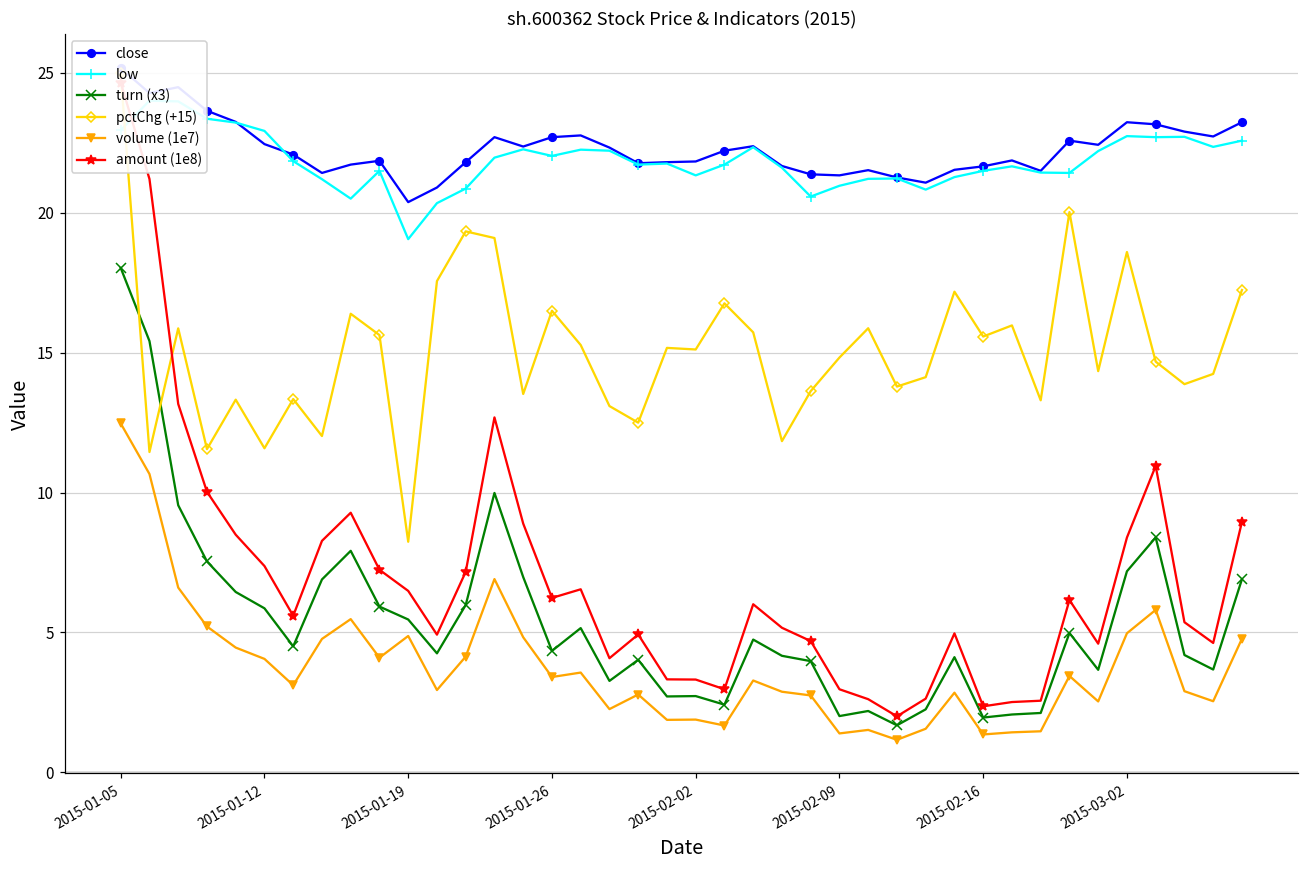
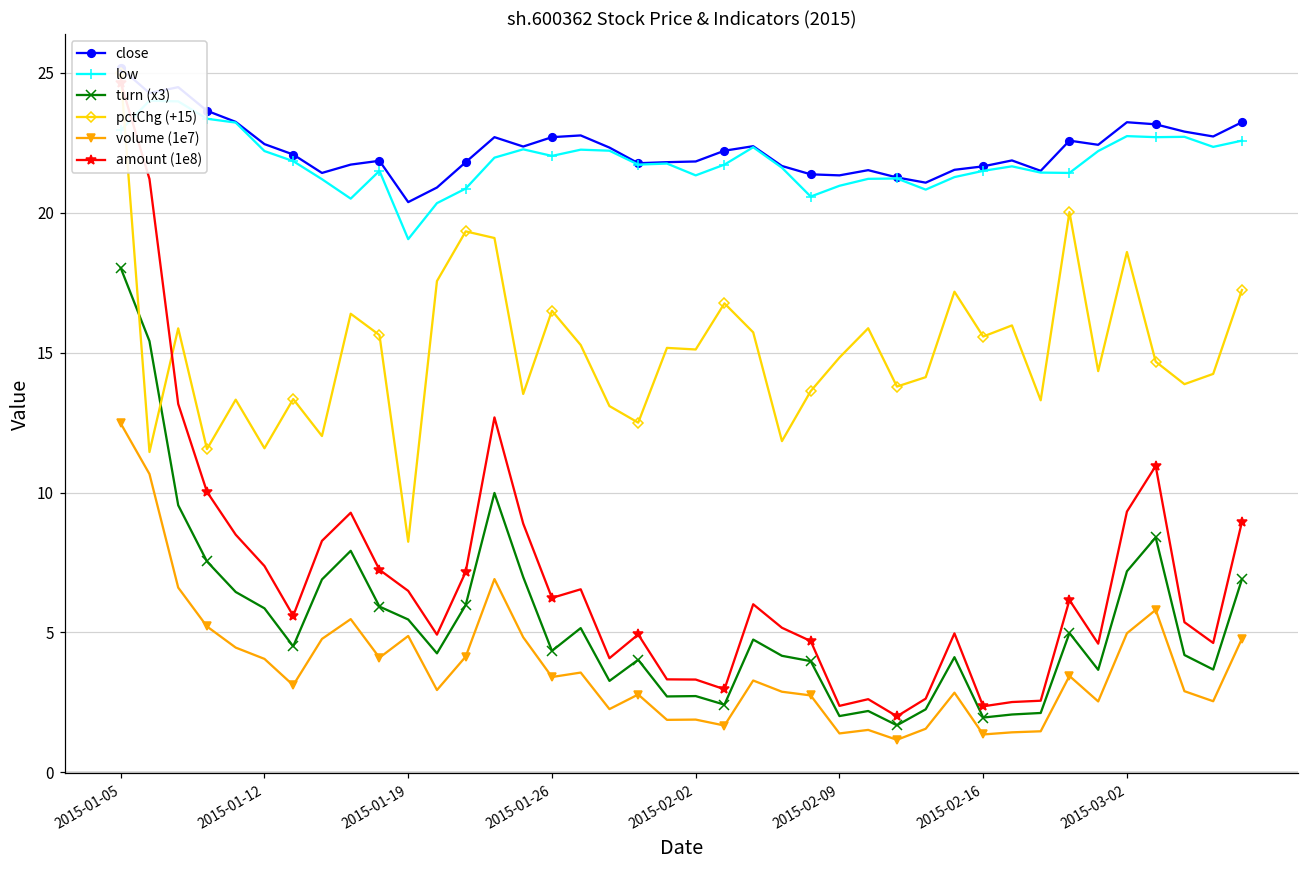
  {
    "close": {
      "2015-01-12": 22.5,
      "2015-01-19": 20.4,
      "2015-01-26": 22.7,
      "2015-02-02": 21.8,
      "2015-02-09": 21.3,
      "2015-02-16": 21.7,
      "2015-03-02": 23.2
    },
    "low": {
-     "2015-01-12": 22.9,
+     "2015-01-12": 22.2,
      "2015-01-19": 19.1,
      "2015-01-26": 22.0,
      "2015-02-02": 21.3,
      "2015-02-09": 21.0,
      "2015-02-16": 21.5,
      "2015-03-02": 22.7
    },
    "turn (x3)": {
      "2015-01-05": 18.0,
      "2015-01-12": 5.9,
      "2015-01-19": 5.5,
      "2015-01-26": 4.3,
      "2015-02-02": 2.7,
      "2015-02-09": 2.0,
      "2015-02-16": 2.0,
      "2015-03-02": 7.2
    },
    "amount (1e8)": {
      "2015-01-12": 7.4,
      "2015-01-19": 6.5,
      "2015-01-26": 6.2,
      "2015-02-02": 3.3,
-     "2015-02-09": 3.0,
+     "2015-02-09": 2.4,
      "2015-02-16": 2.4,
-     "2015-03-02": 8.4
+     "2015-03-02": 9.3
    }
  }
